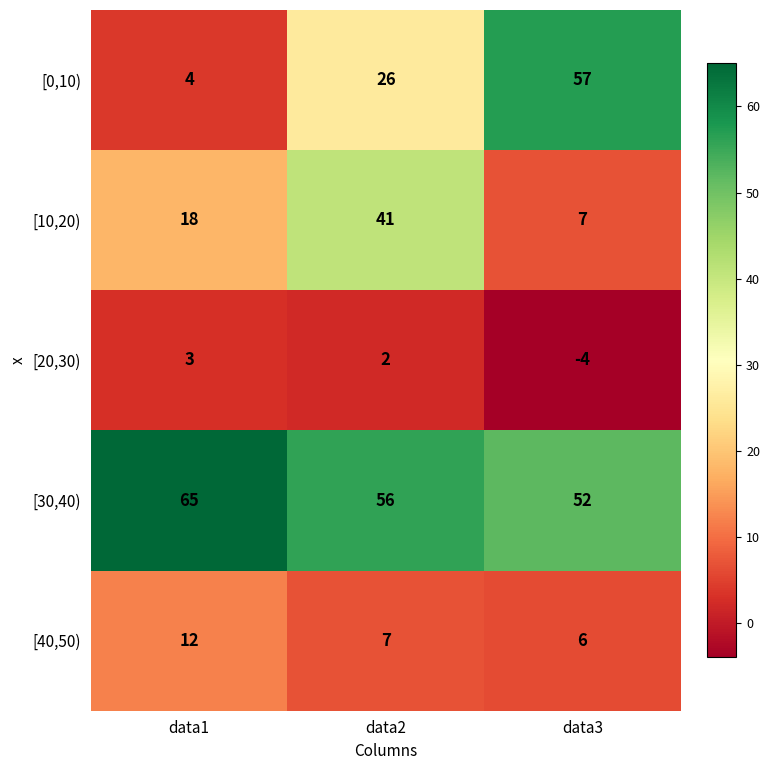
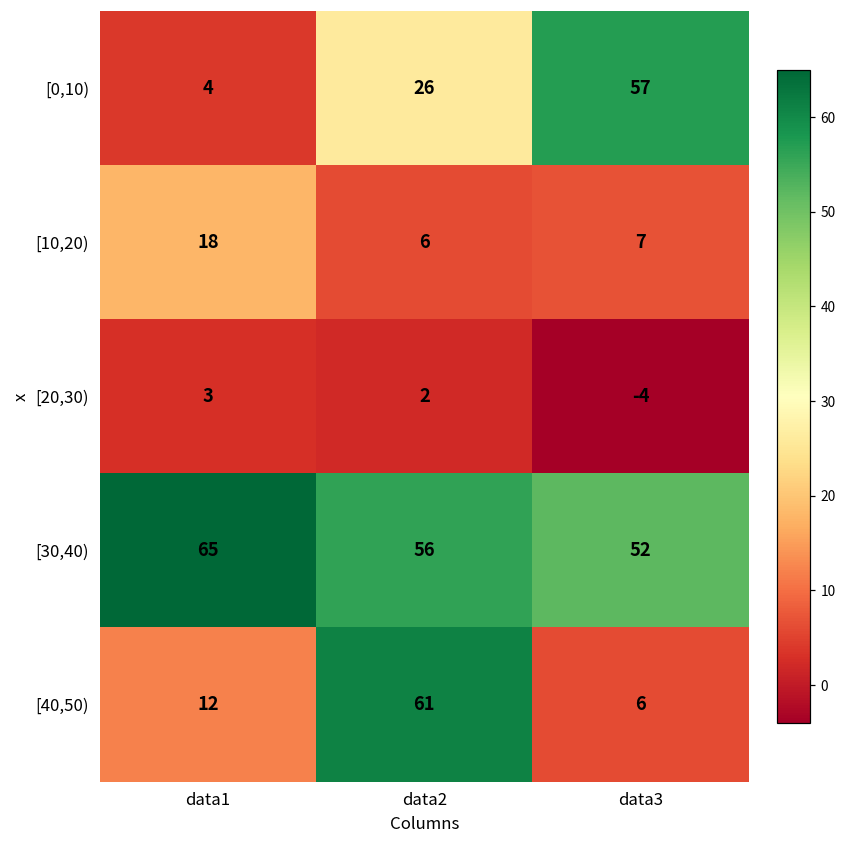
  {
    "[0,10)": {
      "data1": 4,
      "data2": 26,
      "data3": 57
    },
    "[10,20)": {
      "data1": 18,
-     "data2": 41,
+     "data2": 6,
      "data3": 7
    },
    "[20,30)": {
      "data1": 3,
      "data2": 2,
      "data3": -4
    },
    "[30,40)": {
      "data1": 65,
      "data2": 56,
      "data3": 52
    },
    "[40,50)": {
      "data1": 12,
-     "data2": 7,
+     "data2": 61,
      "data3": 6
    }
  }
